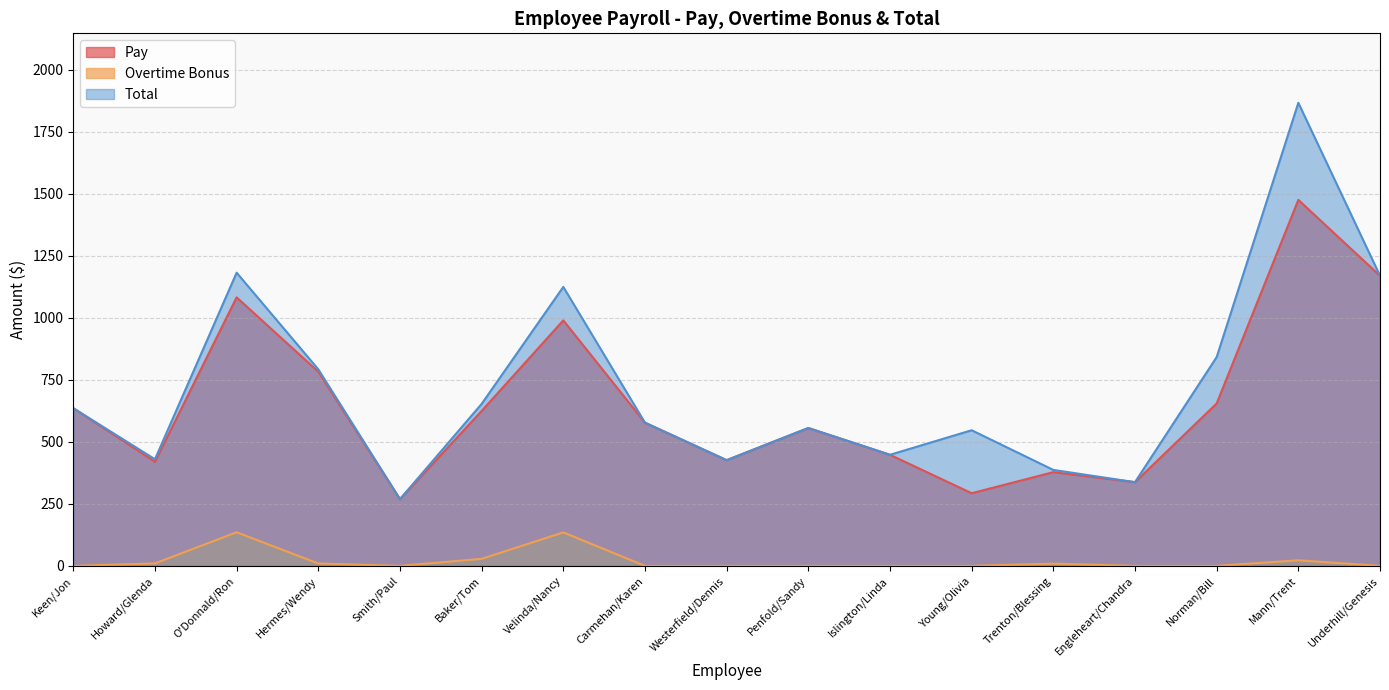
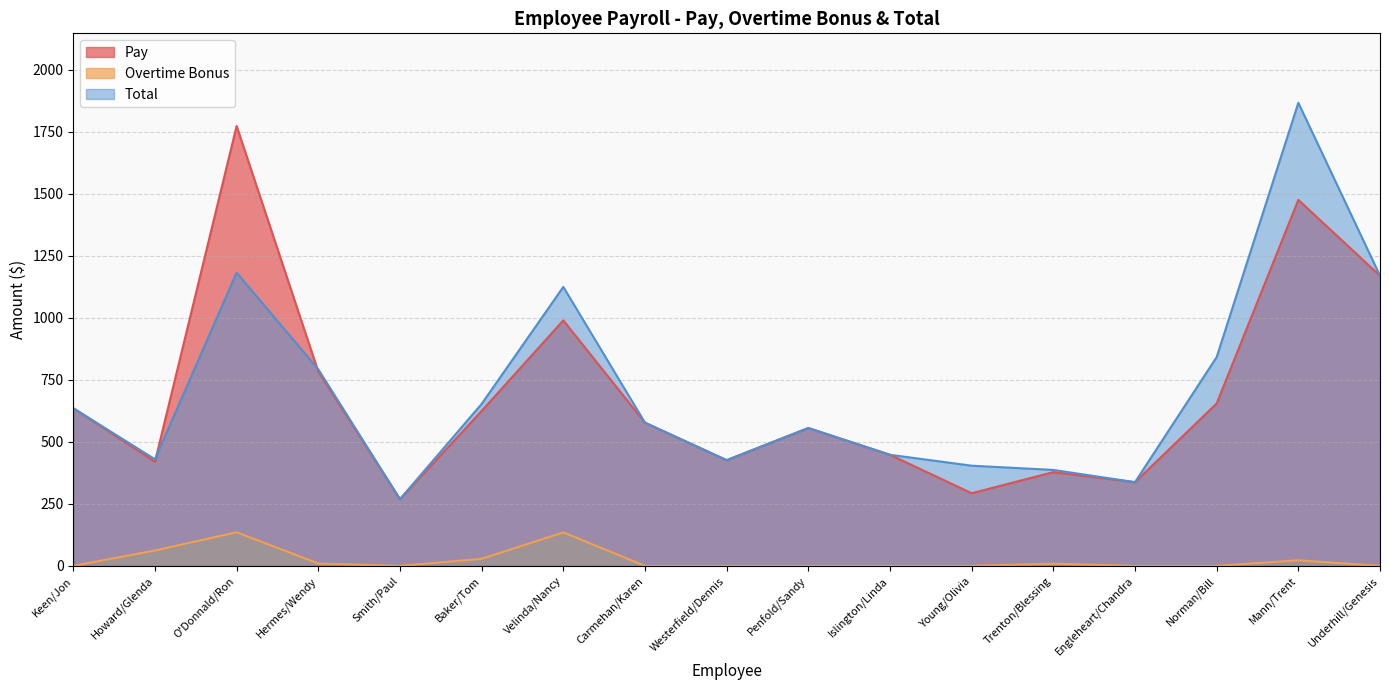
  {
    "Pay": {
-     "O'Donnald/Ron": 1080,
+     "O'Donnald/Ron": 1770,
      "Baker/Tom": 620,
      "Velinda/Nancy": 990,
      "Young/Olivia": 290,
      "Norman/Bill": 660,
      "Mann/Trent": 1480
    },
    "Overtime Bonus": {
      "Keen/Jon": 0,
-     "Howard/Glenda": 10,
+     "Howard/Glenda": 60,
      "O'Donnald/Ron": 140,
      "Hermes/Wendy": 10,
      "Smith/Paul": 0,
      "Baker/Tom": 30,
      "Velinda/Nancy": 140,
      "Carmehan/Karen": 0,
      "Westerfield/Dennis": 0,
      "Penfold/Sandy": 0,
      "Islington/Linda": 0,
      "Young/Olivia": 0,
      "Trenton/Blessing": 10,
      "Engleheart/Chandra": 0,
      "Norman/Bill": 0,
      "Mann/Trent": 20,
      "Underhill/Genesis": 0
    },
    "Total": {
      "O'Donnald/Ron": 1180,
      "Baker/Tom": 650,
      "Velinda/Nancy": 1130,
-     "Young/Olivia": 550,
+     "Young/Olivia": 400,
      "Norman/Bill": 840,
      "Mann/Trent": 1870
    }
  }
